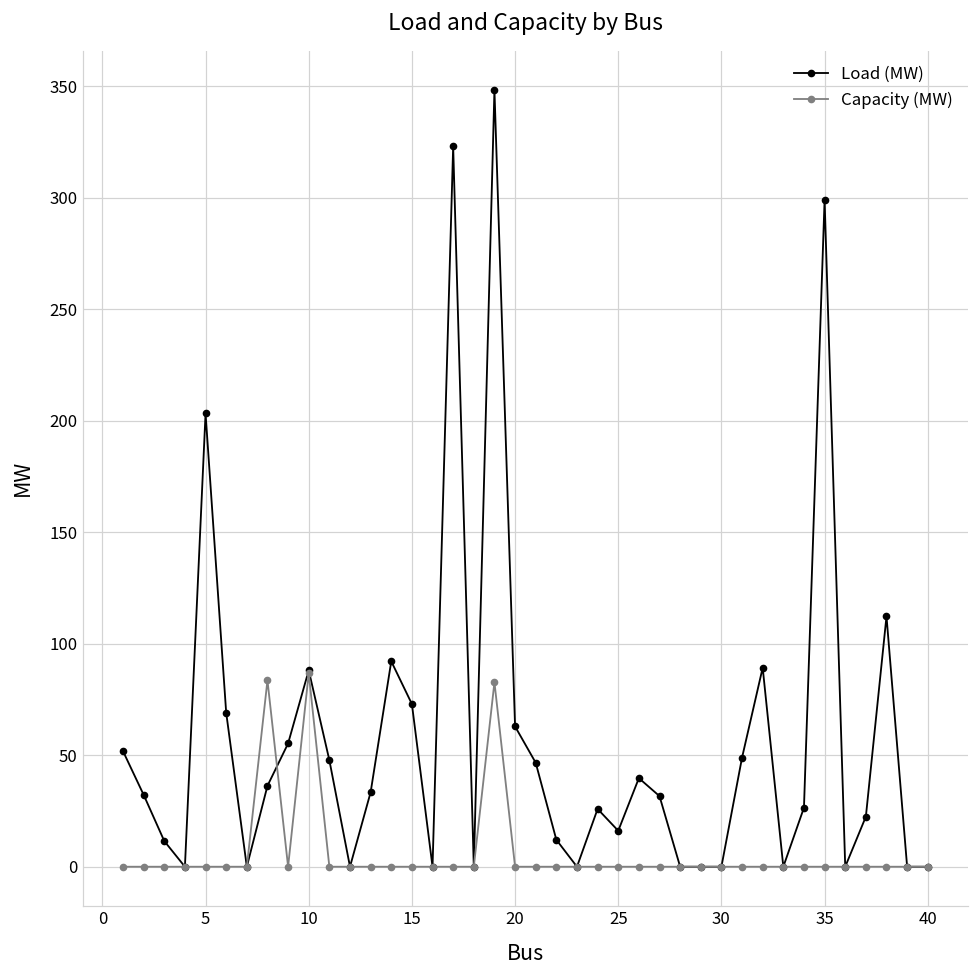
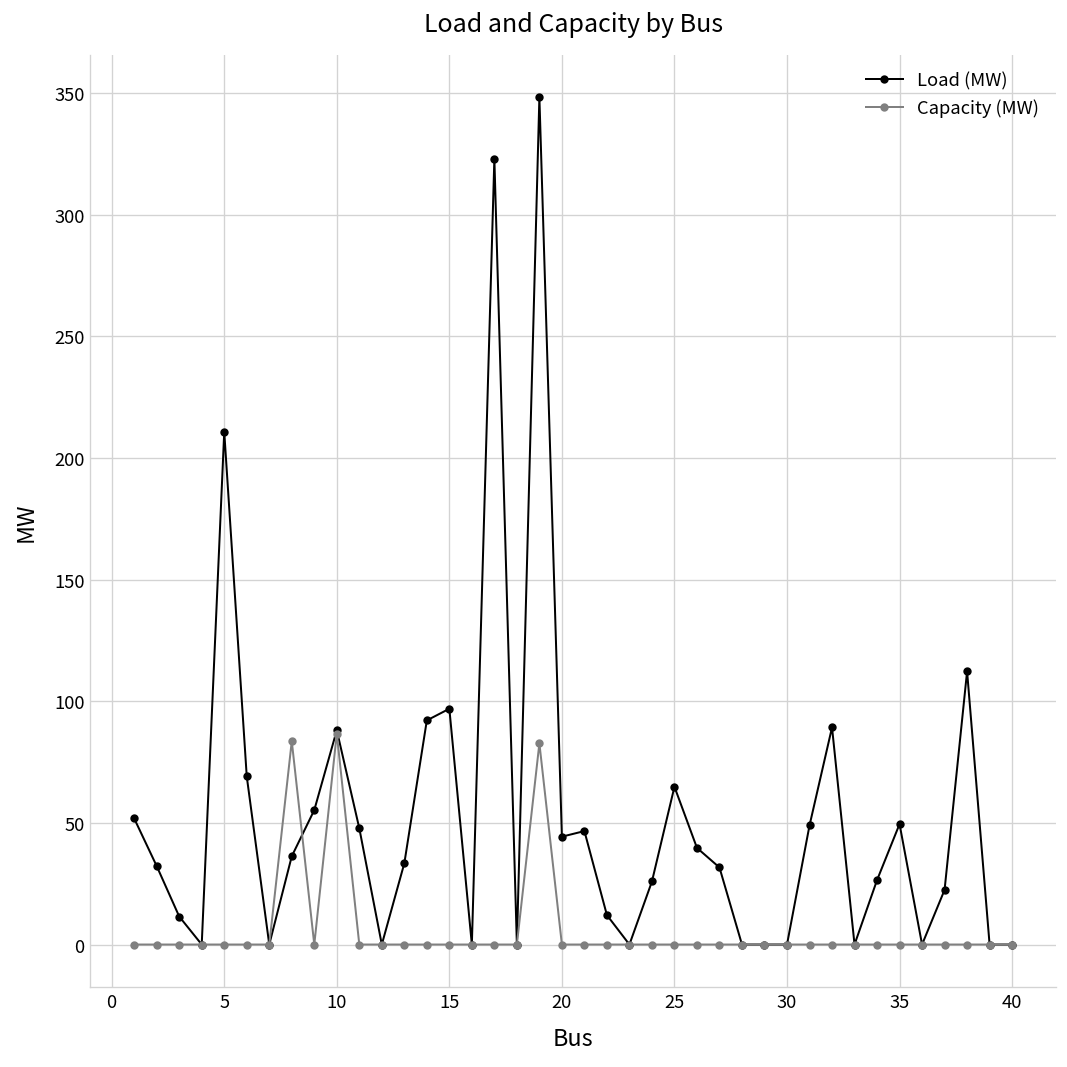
  {
    "Load (MW)": {
-     "5": 203,
+     "5": 211,
      "10": 88,
-     "15": 73,
-     "20": 63,
-     "25": 16,
-     "35": 299
+     "15": 97,
+     "20": 44,
+     "25": 65,
+     "35": 50
    },
    "Capacity (MW)": {
      "5": 0,
      "10": 87,
      "15": 0,
      "20": 0,
      "25": 0,
      "35": 0
    }
  }
